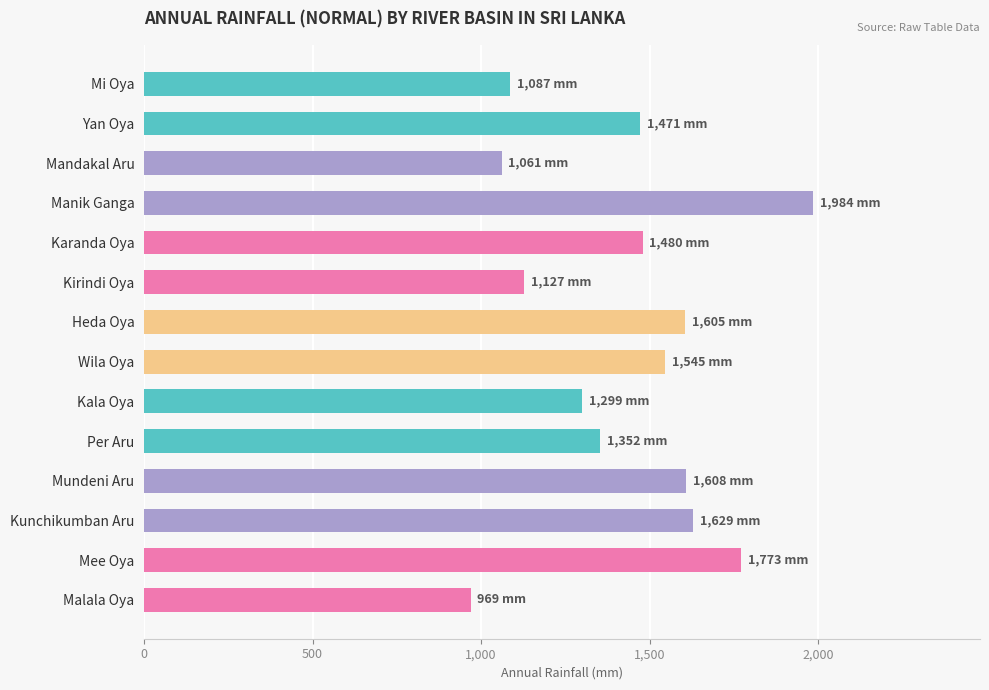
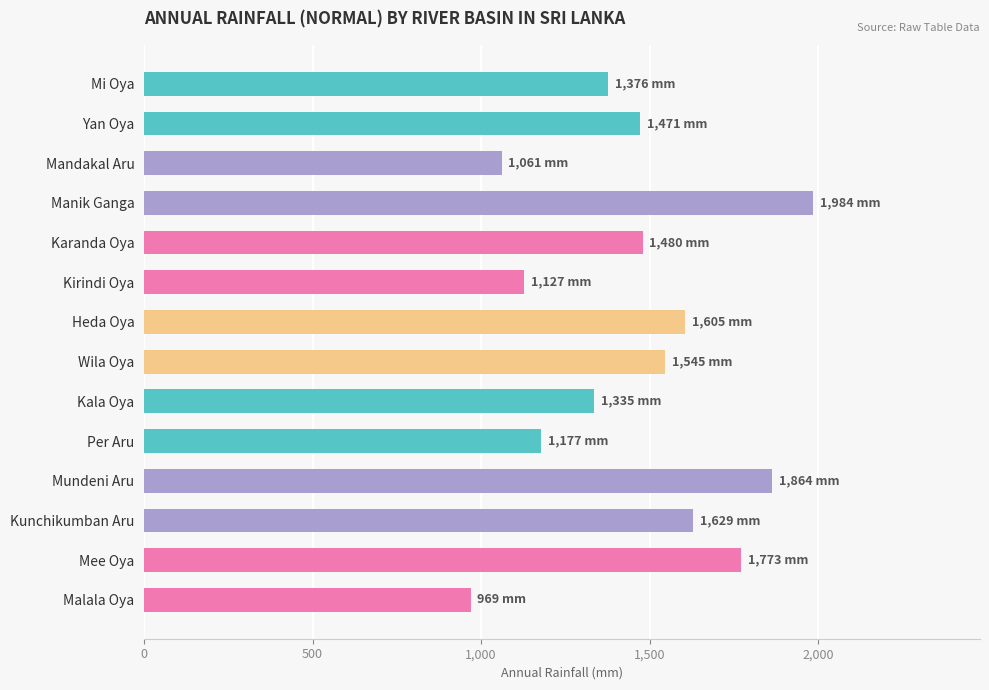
  {
-   "Mi Oya": "1,087",
+   "Mi Oya": "1,376",
    "Yan Oya": "1,471",
    "Mandakal Aru": "1,061",
    "Manik Ganga": "1,984",
    "Karanda Oya": "1,480",
    "Kirindi Oya": "1,127",
    "Heda Oya": "1,605",
    "Wila Oya": "1,545",
-   "Kala Oya": "1,299",
-   "Per Aru": "1,352",
-   "Mundeni Aru": "1,608",
+   "Kala Oya": "1,335",
+   "Per Aru": "1,177",
+   "Mundeni Aru": "1,864",
    "Kunchikumban Aru": "1,629",
    "Mee Oya": "1,773",
    "Malala Oya": "969"
  }
